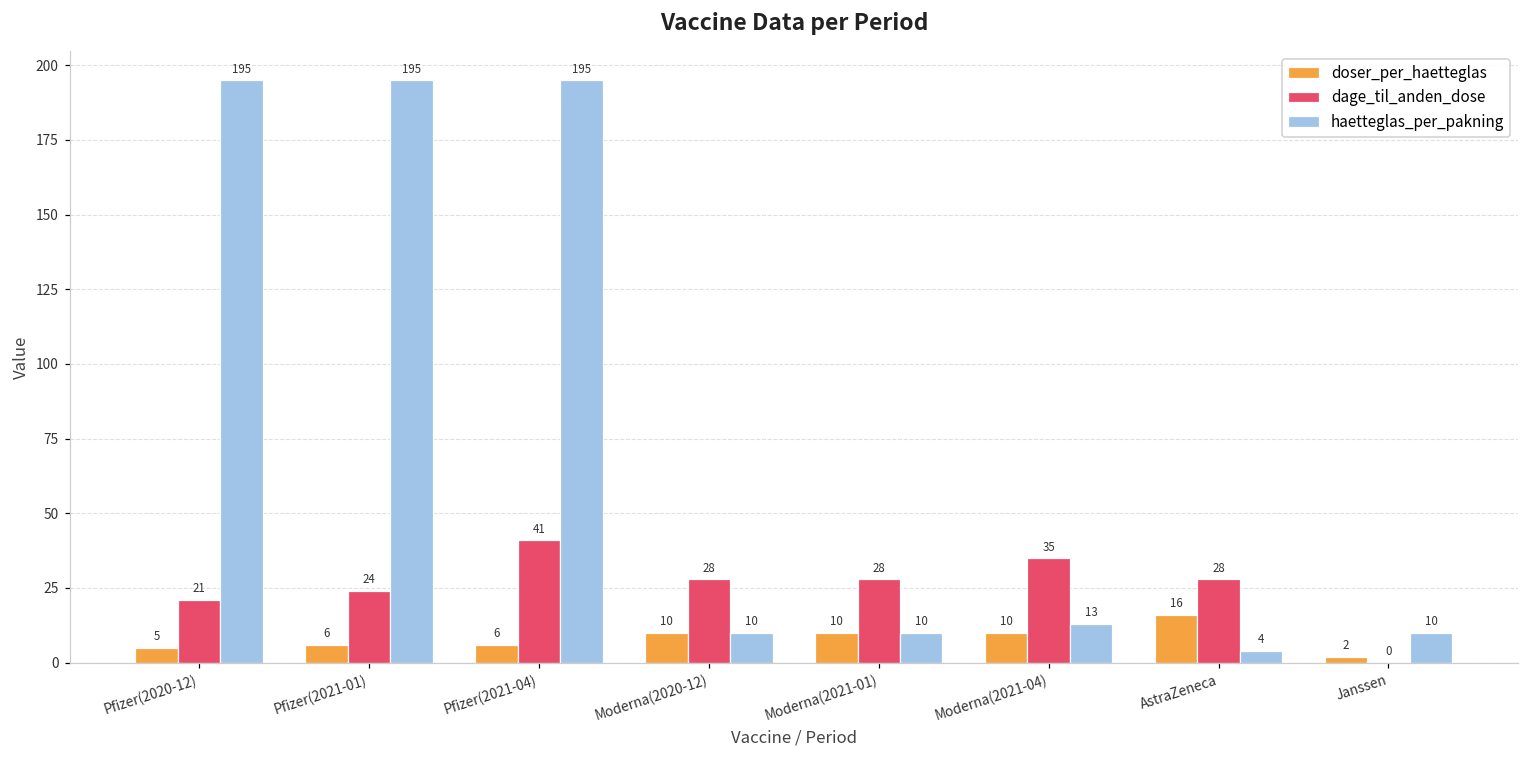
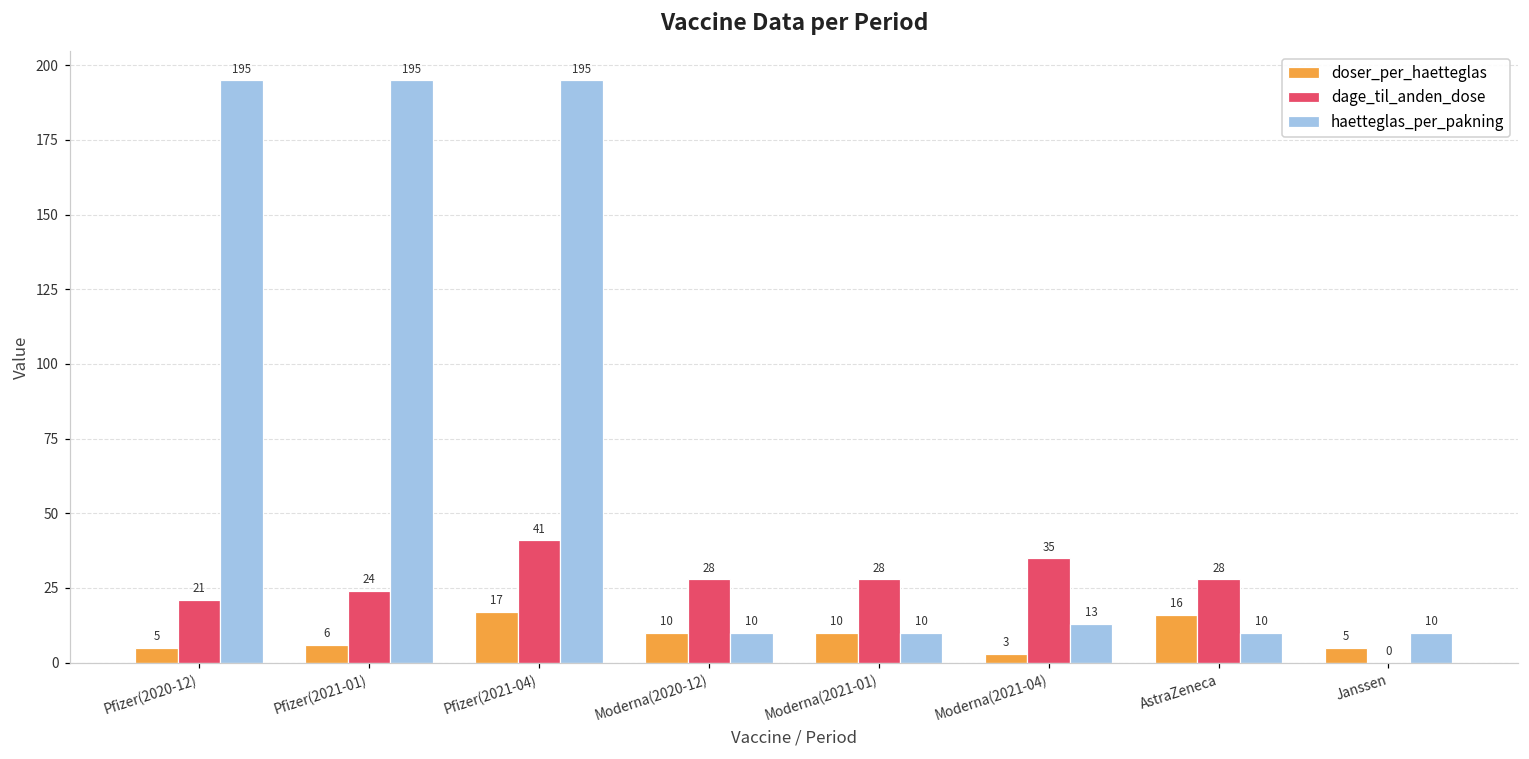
  {
    "doser_per_haetteglas": {
      "Pfizer(2020-12)": 5,
      "Pfizer(2021-01)": 6,
-     "Pfizer(2021-04)": 6,
+     "Pfizer(2021-04)": 17,
      "Moderna(2020-12)": 10,
      "Moderna(2021-01)": 10,
-     "Moderna(2021-04)": 10,
+     "Moderna(2021-04)": 3,
      "AstraZeneca": 16,
-     "Janssen": 2
+     "Janssen": 5
    },
    "dage_til_anden_dose": {
      "Pfizer(2020-12)": 21,
      "Pfizer(2021-01)": 24,
      "Pfizer(2021-04)": 41,
      "Moderna(2020-12)": 28,
      "Moderna(2021-01)": 28,
      "Moderna(2021-04)": 35,
      "AstraZeneca": 28,
      "Janssen": 0
    },
    "haetteglas_per_pakning": {
      "Pfizer(2020-12)": 195,
      "Pfizer(2021-01)": 195,
      "Pfizer(2021-04)": 195,
      "Moderna(2020-12)": 10,
      "Moderna(2021-01)": 10,
      "Moderna(2021-04)": 13,
-     "AstraZeneca": 4,
+     "AstraZeneca": 10,
      "Janssen": 10
    }
  }
